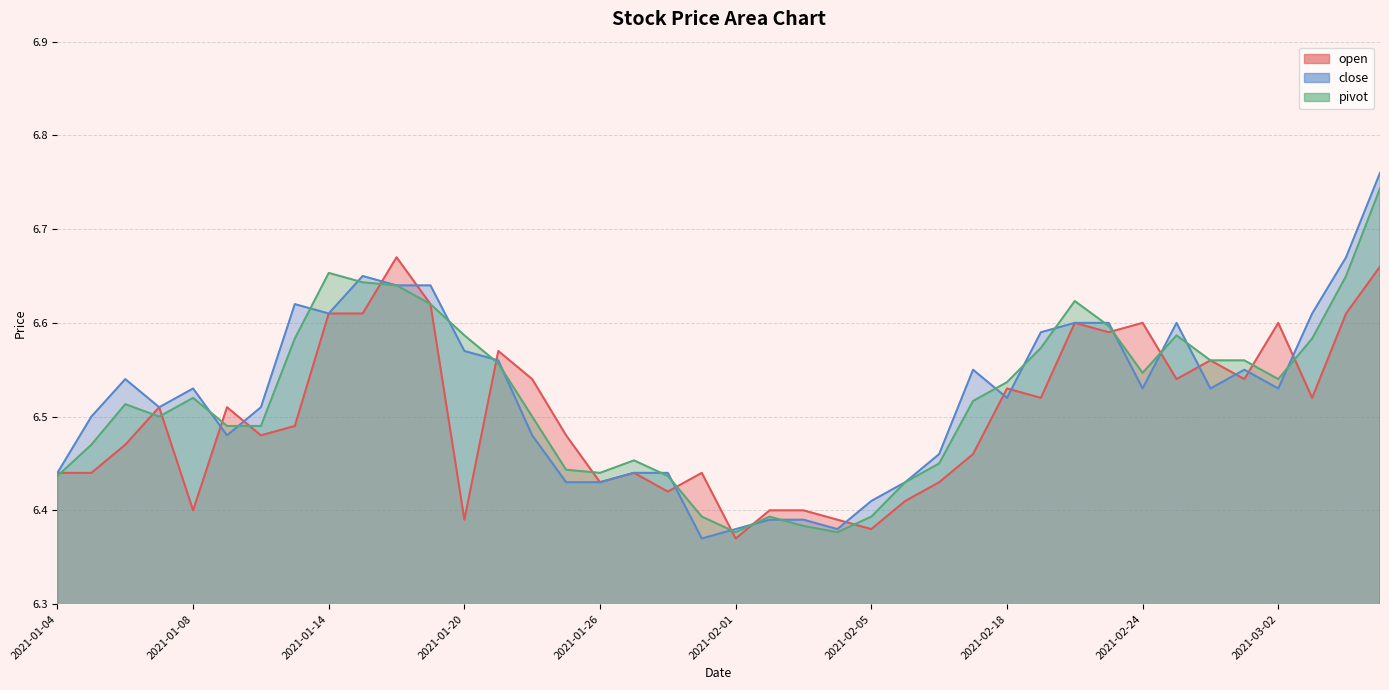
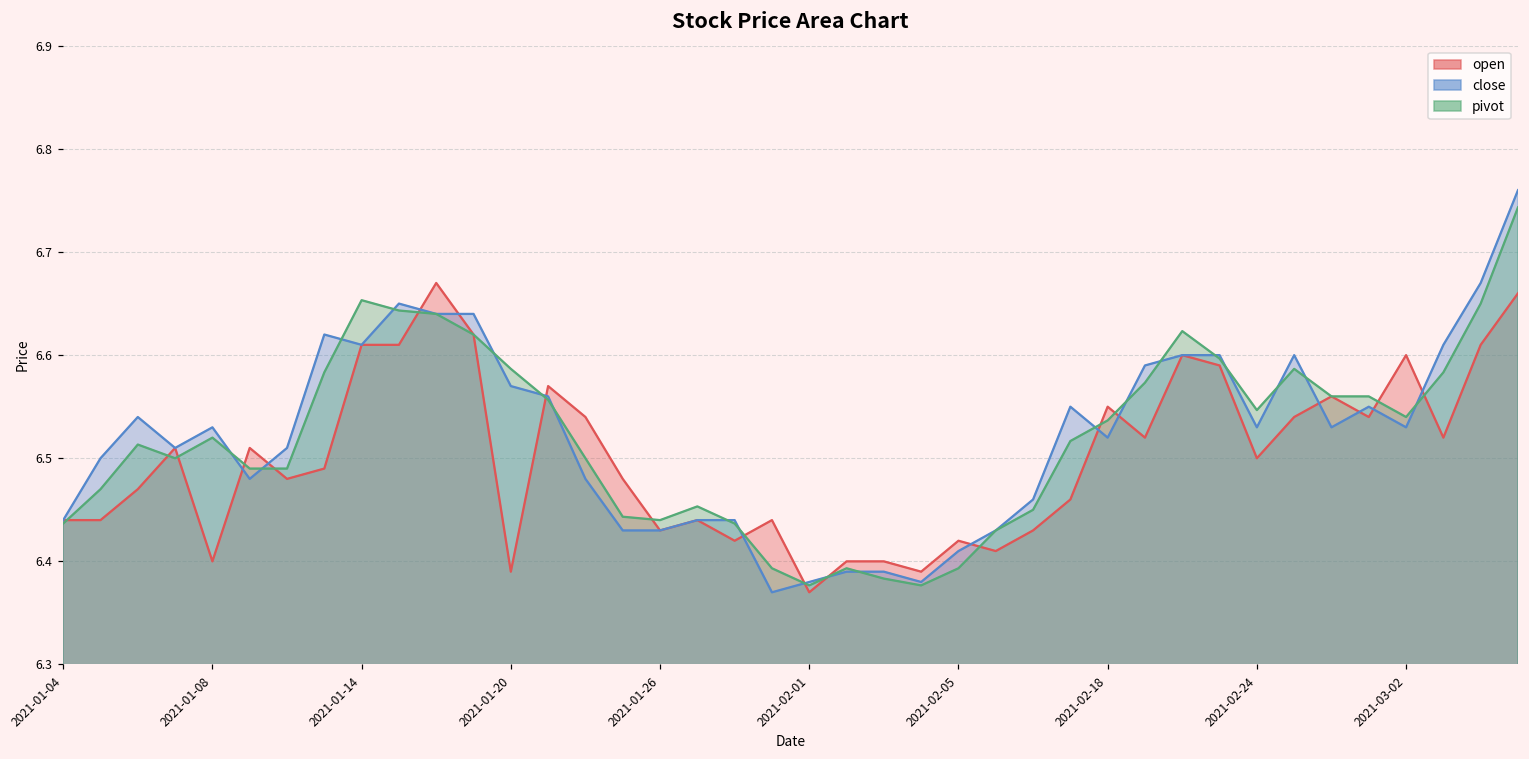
  {
    "open": {
      "2021-01-08": 6.40,
      "2021-01-20": 6.39,
      "2021-02-01": 6.37,
-     "2021-02-05": 6.38,
-     "2021-02-18": 6.53,
-     "2021-02-24": 6.6,
+     "2021-02-05": 6.42,
+     "2021-02-18": 6.55,
+     "2021-02-24": 6.5,
      "2021-03-02": 6.60
    }
  }
